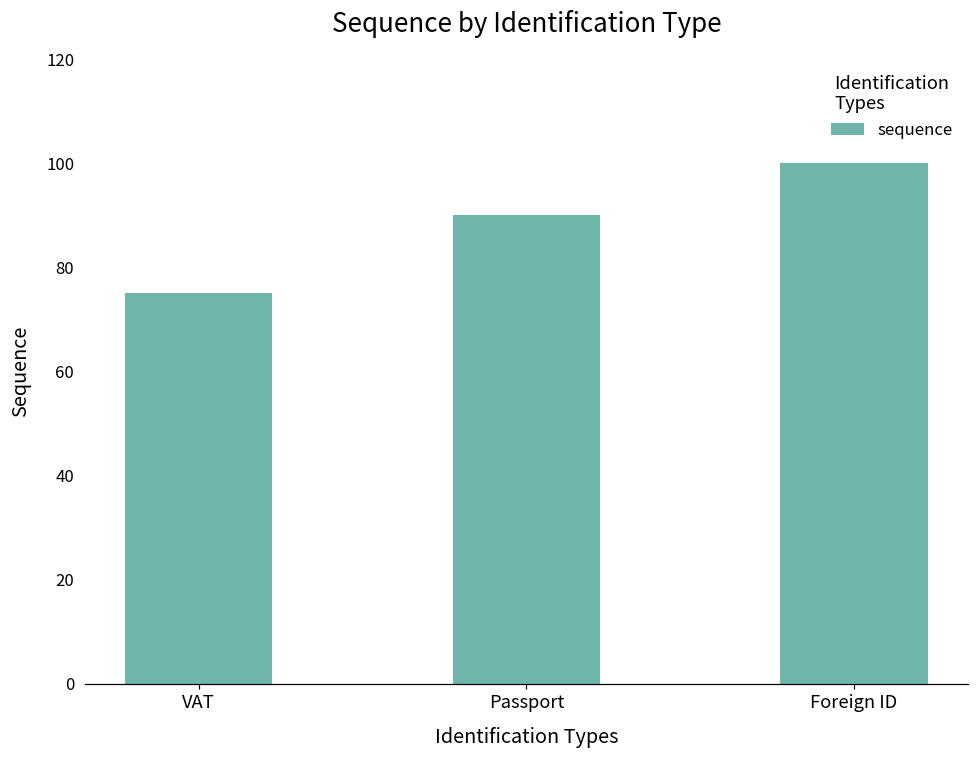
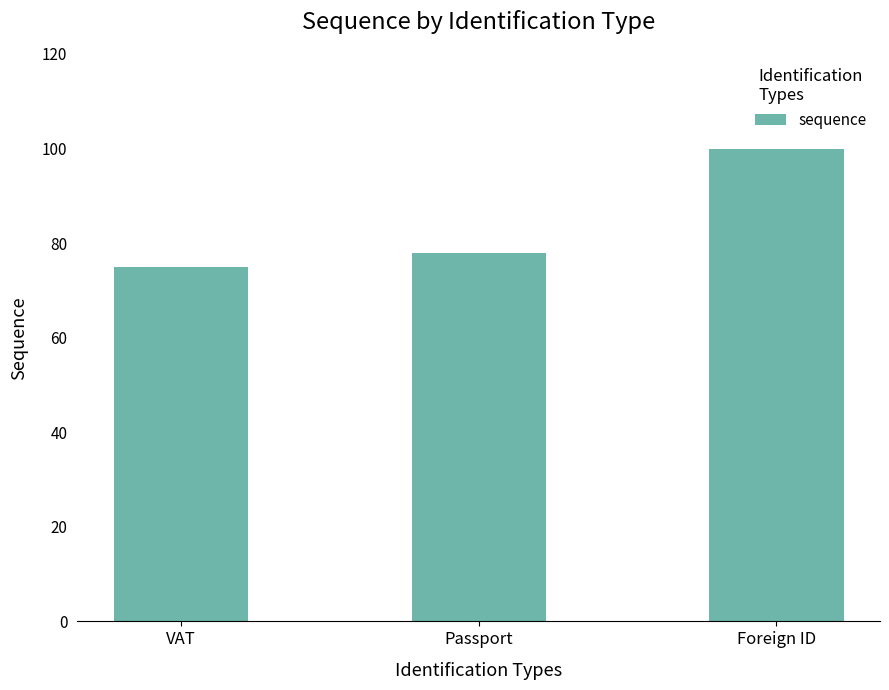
  {
    "VAT": 75,
-   "Passport": 90,
+   "Passport": 78,
    "Foreign ID": 100
  }
